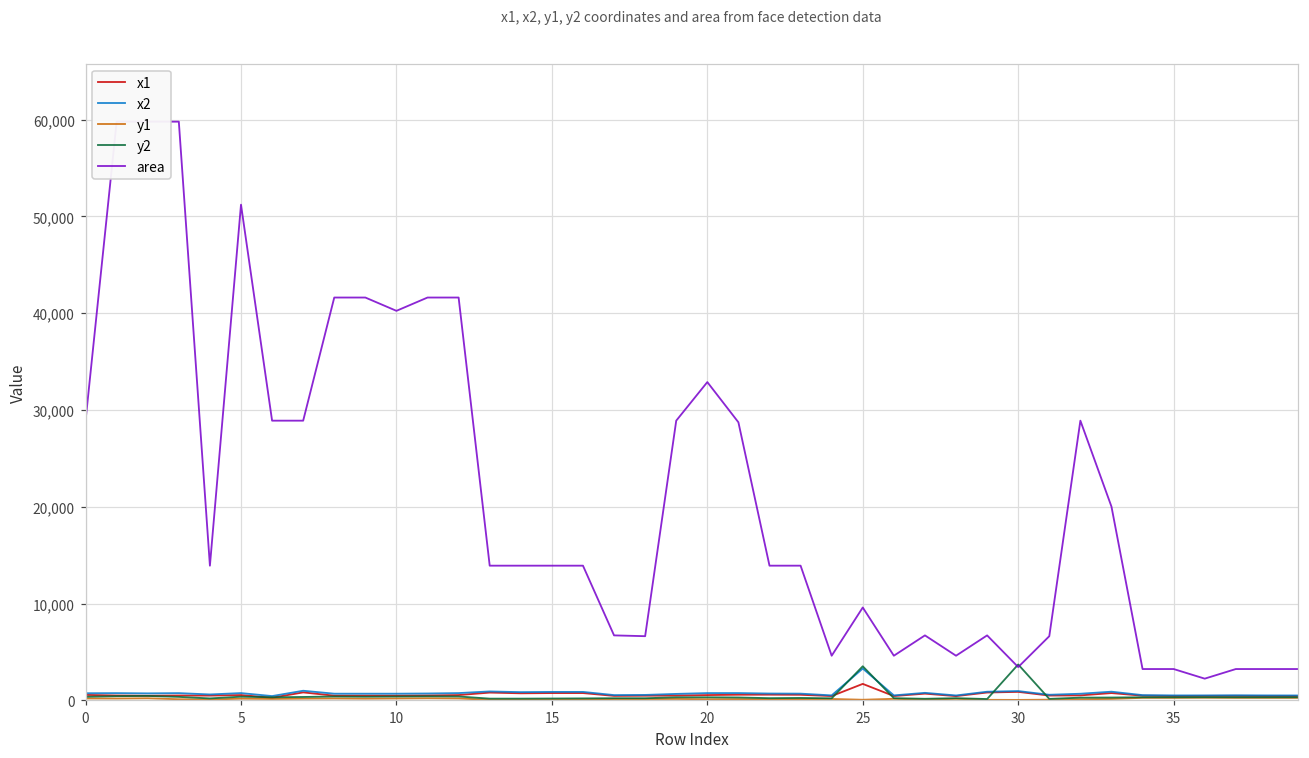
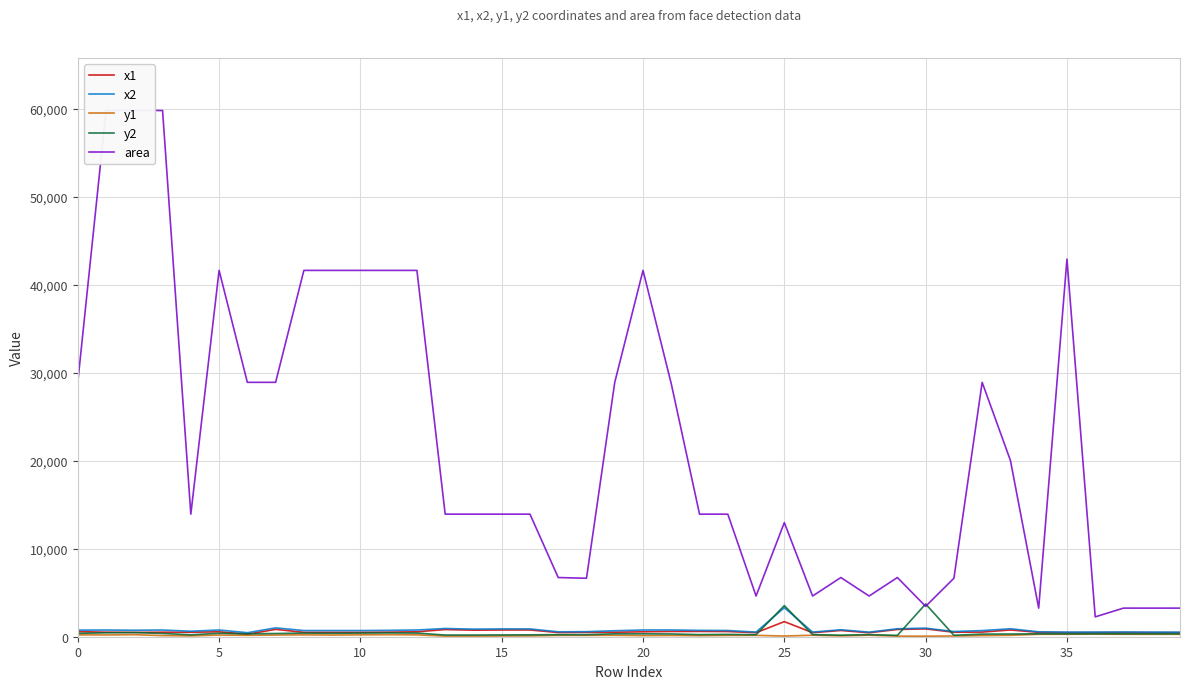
  {
    "x1": {
      "25": "2,000"
    },
    "y1": {
      "25": "0",
      "30": "0"
    },
    "area": {
      "0": "29,000",
-     "5": "51,000",
-     "10": "40,000",
+     "5": "42,000",
+     "10": "42,000",
      "15": "14,000",
-     "20": "33,000",
-     "25": "10,000",
-     "35": "3,000"
+     "20": "42,000",
+     "25": "13,000",
+     "35": "43,000"
    }
  }
